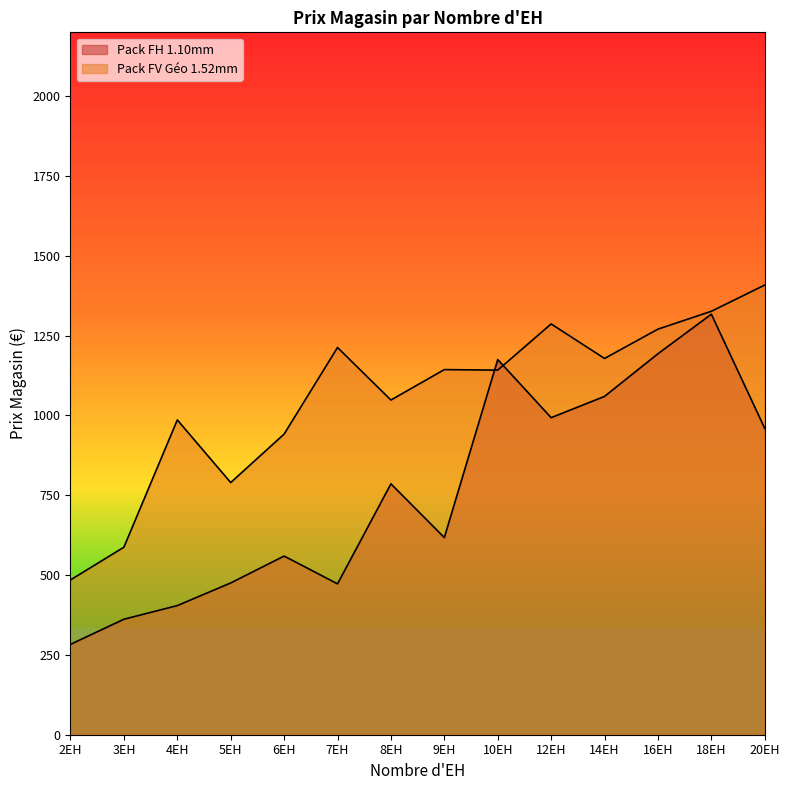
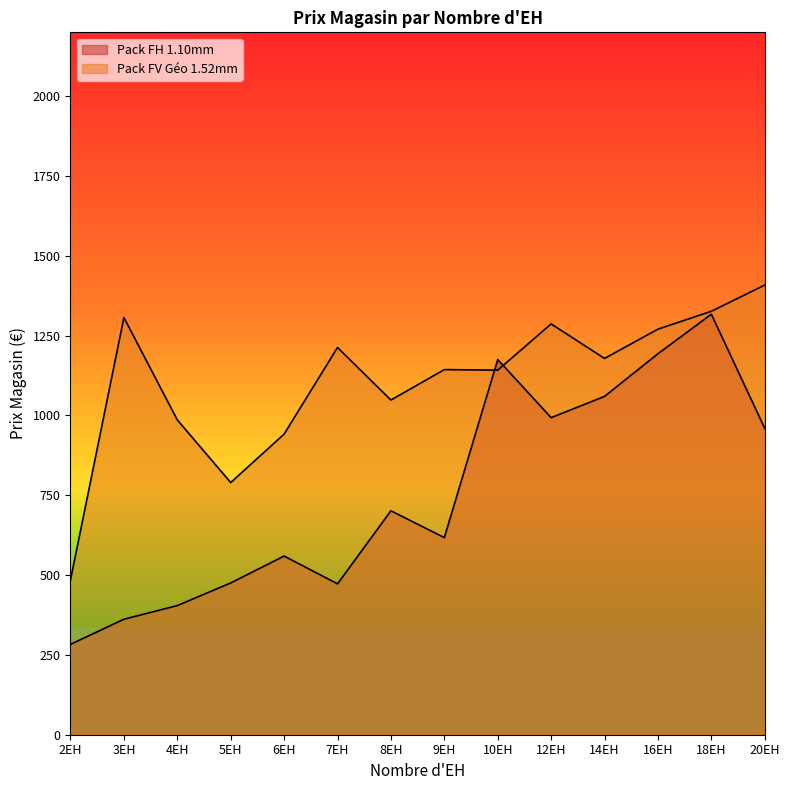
  {
    "Pack FH 1.10mm": {
      "2EH": 280,
      "3EH": 360,
      "4EH": 400,
      "5EH": 480,
      "6EH": 560,
      "7EH": 470,
-     "8EH": 790,
+     "8EH": 700,
      "9EH": 620,
      "10EH": 1180,
      "12EH": 990,
      "14EH": 1060,
      "16EH": 1190,
      "18EH": 1320,
      "20EH": 960
    },
    "Pack FV Géo 1.52mm": {
      "2EH": 480,
-     "3EH": 590,
+     "3EH": 1310,
      "4EH": 990,
      "5EH": 790,
      "6EH": 940,
      "7EH": 1210,
      "8EH": 1050,
      "9EH": 1140,
      "10EH": 1140,
      "12EH": 1290,
      "14EH": 1180,
      "16EH": 1270,
      "18EH": 1330,
      "20EH": 1410
    }
  }
